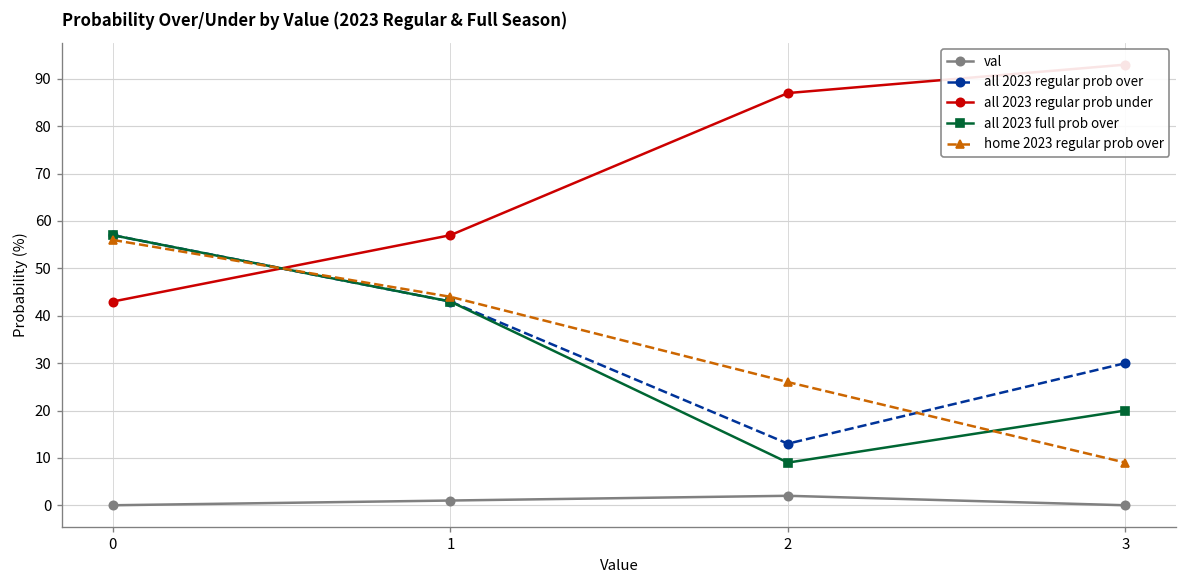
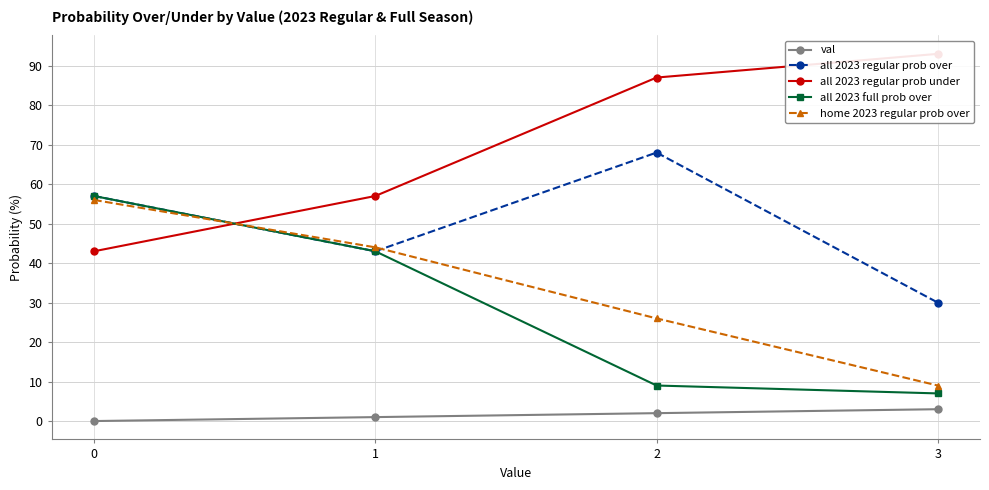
  {
    "val": {
      "0": 0,
      "1": 1,
      "2": 2,
-     "3": 0
+     "3": 3
    },
    "all 2023 regular prob over": {
-     "2": 13,
+     "2": 68,
      "3": 30
    },
    "all 2023 regular prob under": {
      "0": 43,
      "1": 57,
      "2": 87
    },
    "all 2023 full prob over": {
      "2": 9,
-     "3": 20
+     "3": 7
    },
    "home 2023 regular prob over": {
      "0": 56,
      "1": 44,
      "2": 26,
      "3": 9
    }
  }
